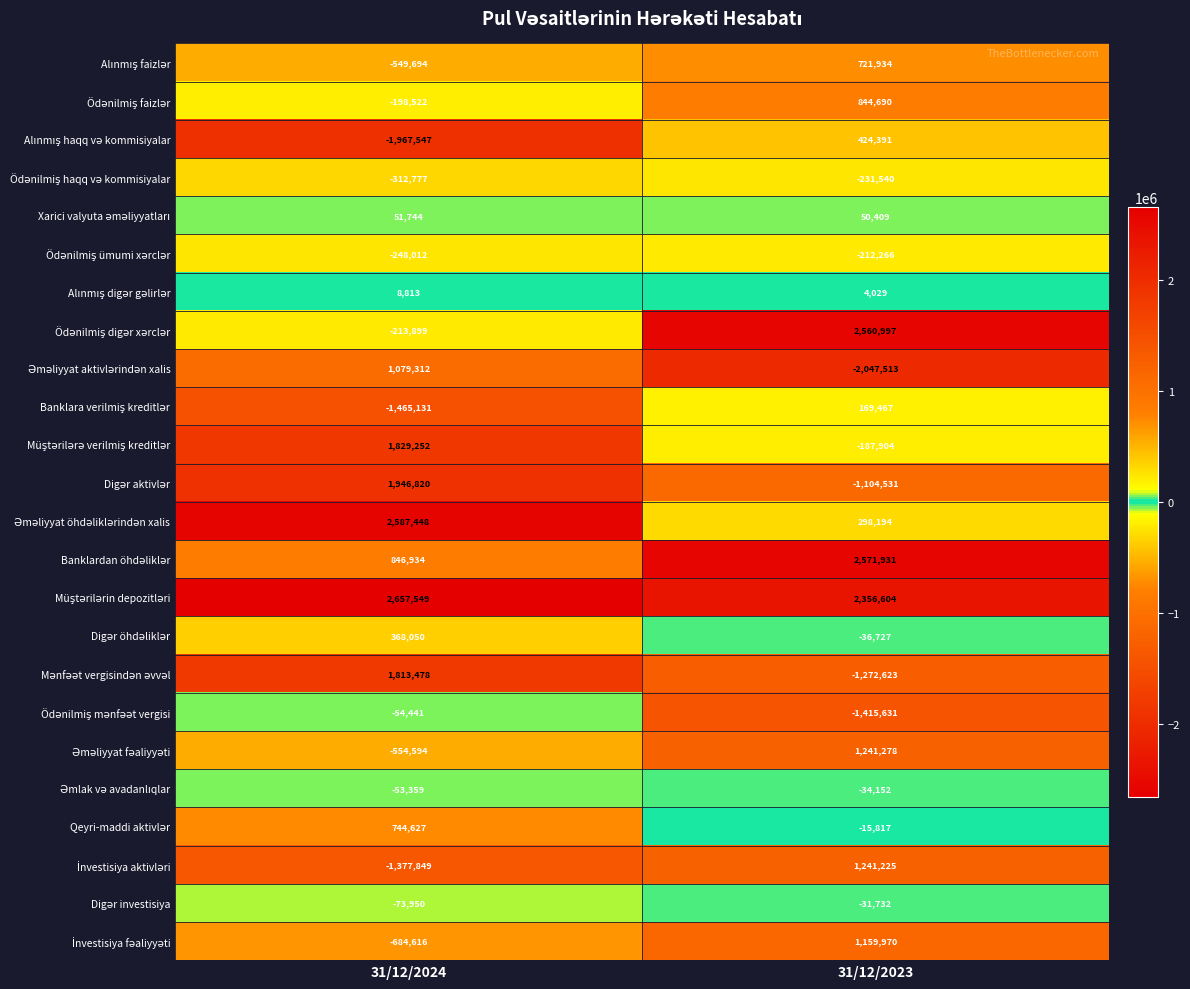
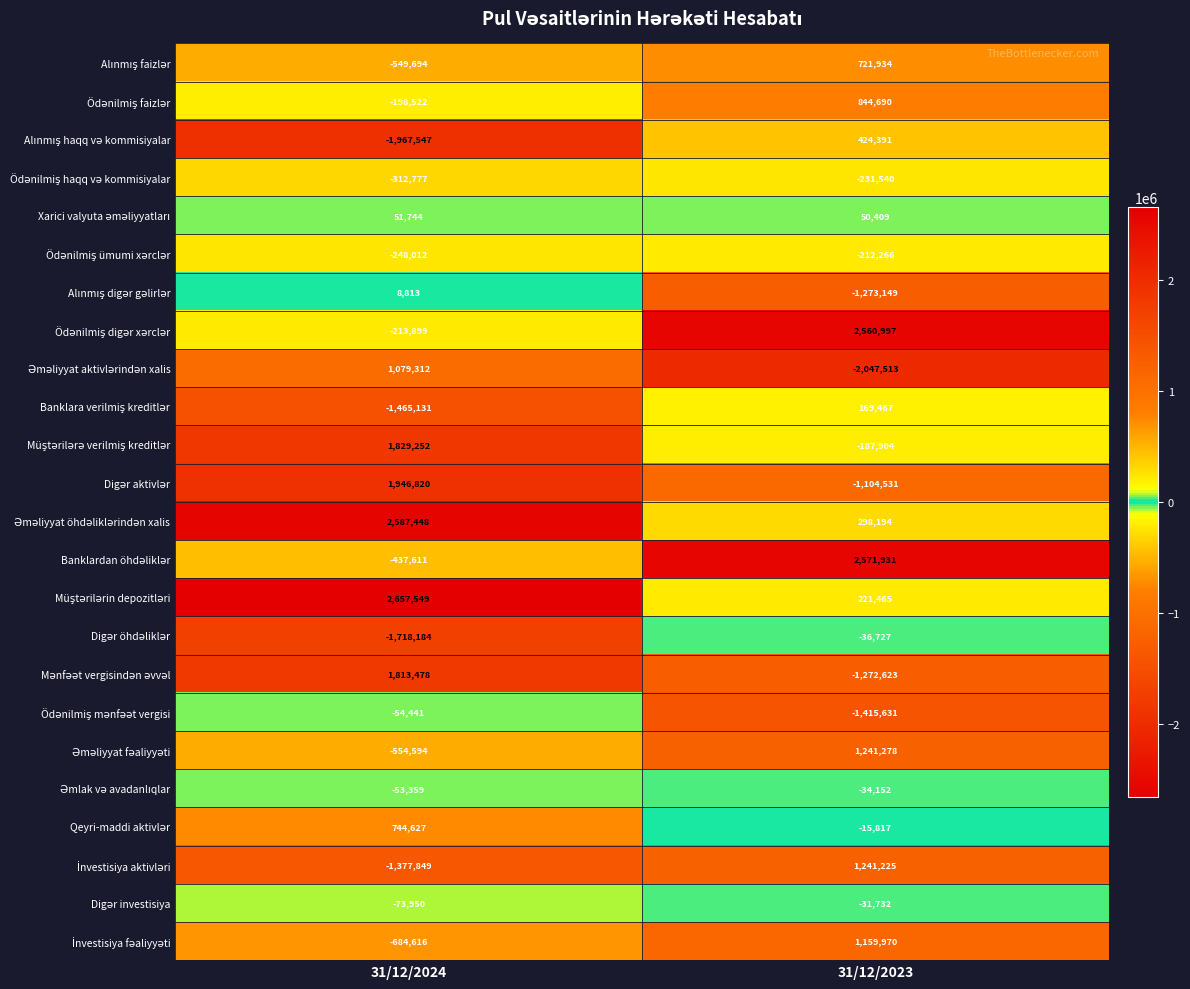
  {
    "Alınmış faizlər": {
      "31/12/2024": "-549,694"
    },
    "Ödənilmiş faizlər": {
      "31/12/2024": "-198,522",
      "31/12/2023": "844,690"
    },
    "Alınmış haqq və kommisiyalar": {
      "31/12/2024": "-1,967,547",
      "31/12/2023": "424,391"
    },
    "Ödənilmiş haqq və kommisiyalar": {
      "31/12/2024": "-312,777",
      "31/12/2023": "-231,540"
    },
    "Xarici valyuta əməliyyatları": {
      "31/12/2024": "51,744",
      "31/12/2023": "50,409"
    },
    "Ödənilmiş ümumi xərclər": {
      "31/12/2024": "-248,012",
      "31/12/2023": "-212,266"
    },
    "Alınmış digər gəlirlər": {
      "31/12/2024": "8,813",
-     "31/12/2023": "4,029"
+     "31/12/2023": "-1,273,149"
    },
    "Ödənilmiş digər xərclər": {
      "31/12/2024": "-213,899",
      "31/12/2023": "2,560,997"
    },
    "Əməliyyat aktivlərindən xalis": {
      "31/12/2024": "1,079,312",
      "31/12/2023": "-2,047,513"
    },
    "Banklara verilmiş kreditlər": {
      "31/12/2024": "-1,465,131",
      "31/12/2023": "169,467"
    },
    "Müştərilərə verilmiş kreditlər": {
      "31/12/2024": "1,829,252",
      "31/12/2023": "-187,904"
    },
    "Digər aktivlər": {
      "31/12/2024": "1,946,820",
      "31/12/2023": "-1,104,531"
    },
    "Əməliyyat öhdəliklərindən xalis": {
      "31/12/2024": "2,587,448",
      "31/12/2023": "298,194"
    },
    "Banklardan öhdəliklər": {
-     "31/12/2024": "846,934",
+     "31/12/2024": "-437,611",
      "31/12/2023": "2,571,931"
    },
    "Müştərilərin depozitləri": {
      "31/12/2024": "2,657,549",
-     "31/12/2023": "2,356,604"
+     "31/12/2023": "221,465"
    },
    "Digər öhdəliklər": {
-     "31/12/2024": "368,050",
+     "31/12/2024": "-1,718,184",
      "31/12/2023": "-36,727"
    },
    "Mənfəət vergisindən əvvəl": {
      "31/12/2024": "1,813,478",
      "31/12/2023": "-1,272,623"
    },
    "Ödənilmiş mənfəət vergisi": {
      "31/12/2024": "-54,441",
      "31/12/2023": "-1,415,631"
    },
    "Əməliyyat fəaliyyəti": {
      "31/12/2024": "-554,594",
      "31/12/2023": "1,241,278"
    },
    "Əmlak və avadanlıqlar": {
      "31/12/2024": "-53,359",
      "31/12/2023": "-34,152"
    },
    "Qeyri-maddi aktivlər": {
      "31/12/2024": "744,627",
      "31/12/2023": "-15,817"
    },
    "İnvestisiya aktivləri": {
      "31/12/2024": "-1,377,849",
      "31/12/2023": "1,241,225"
    },
    "Digər investisiya": {
      "31/12/2024": "-73,950",
      "31/12/2023": "-31,732"
    },
    "İnvestisiya fəaliyyəti": {
      "31/12/2024": "-684,616",
      "31/12/2023": "1,159,970"
    }
  }
